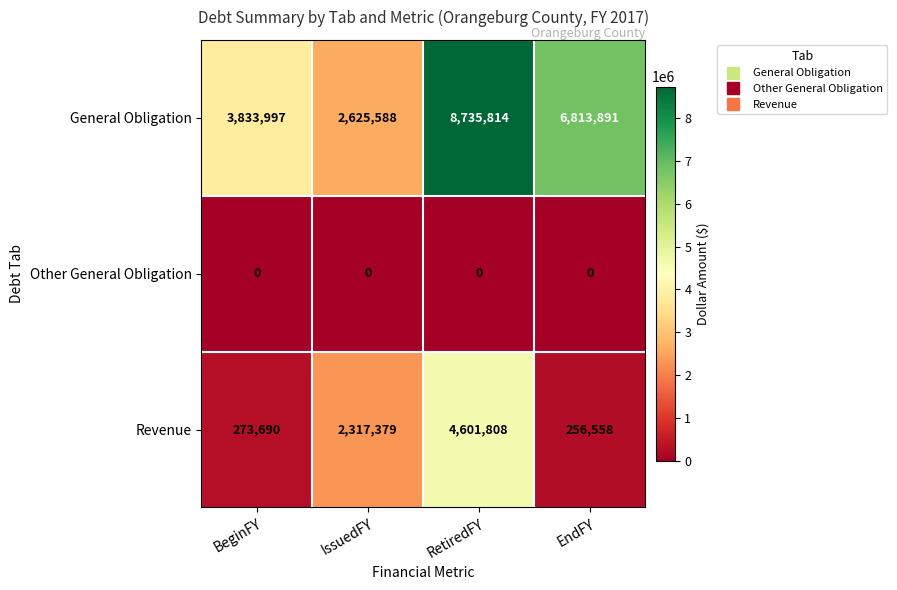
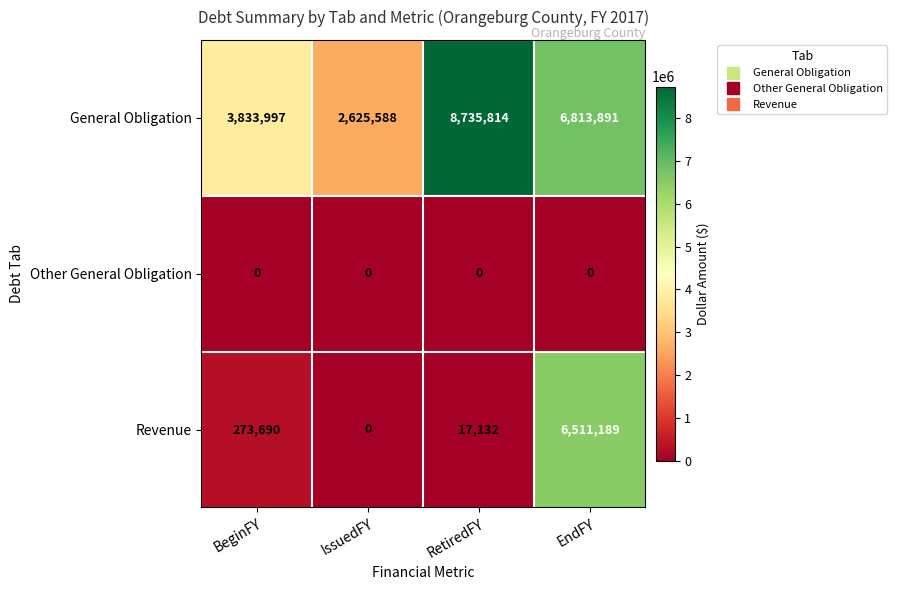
  {
    "General Obligation": {
      "BeginFY": "3,833,997",
      "IssuedFY": "2,625,588",
      "RetiredFY": "8,735,814",
      "EndFY": "6,813,891"
    },
    "Other General Obligation": {
      "BeginFY": "0",
      "IssuedFY": "0",
      "RetiredFY": "0",
      "EndFY": "0"
    },
    "Revenue": {
      "BeginFY": "273,690",
-     "IssuedFY": "2,317,379",
-     "RetiredFY": "4,601,808",
-     "EndFY": "256,558"
+     "IssuedFY": "0",
+     "RetiredFY": "17,132",
+     "EndFY": "6,511,189"
    }
  }
